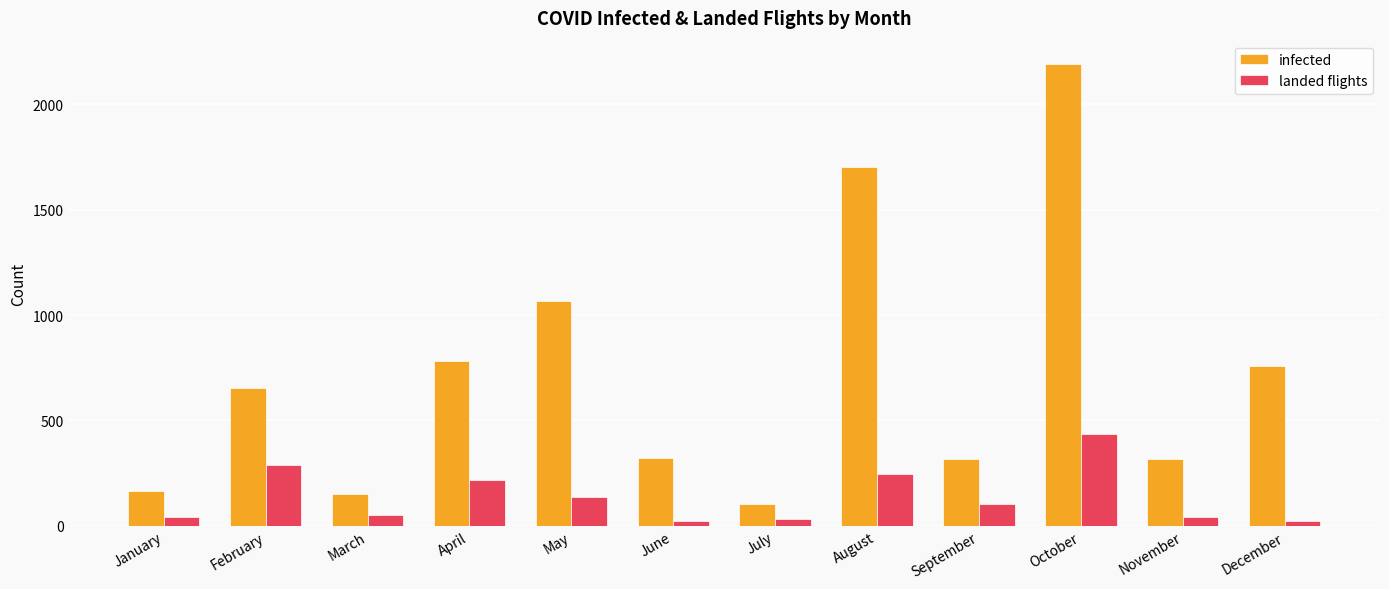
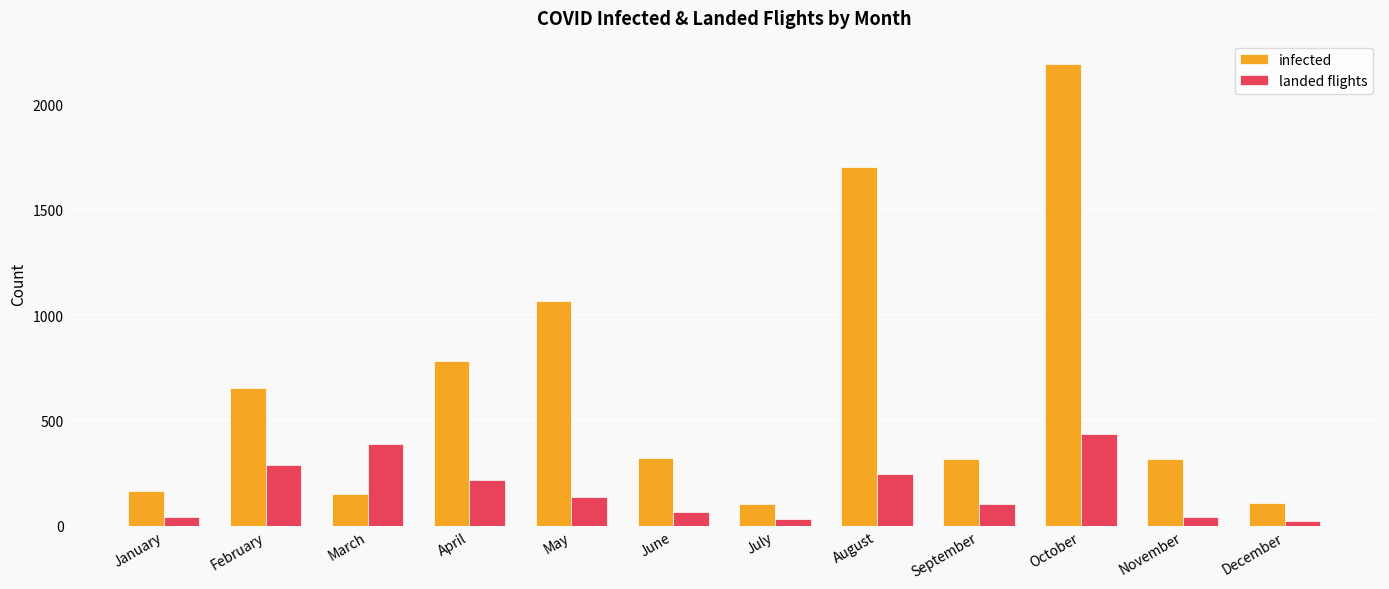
  {
    "infected": {
      "January": 170,
      "February": 650,
      "March": 150,
      "April": 780,
      "May": 1070,
      "June": 320,
      "July": 100,
      "August": 1700,
      "September": 320,
      "October": 2190,
      "November": 320,
-     "December": 760
+     "December": 110
    },
    "landed flights": {
      "January": 40,
      "February": 290,
-     "March": 50,
+     "March": 390,
      "April": 220,
      "May": 140,
-     "June": 20,
+     "June": 70,
      "July": 40,
      "August": 240,
      "September": 100,
      "October": 430,
      "November": 40,
      "December": 20
    }
  }
